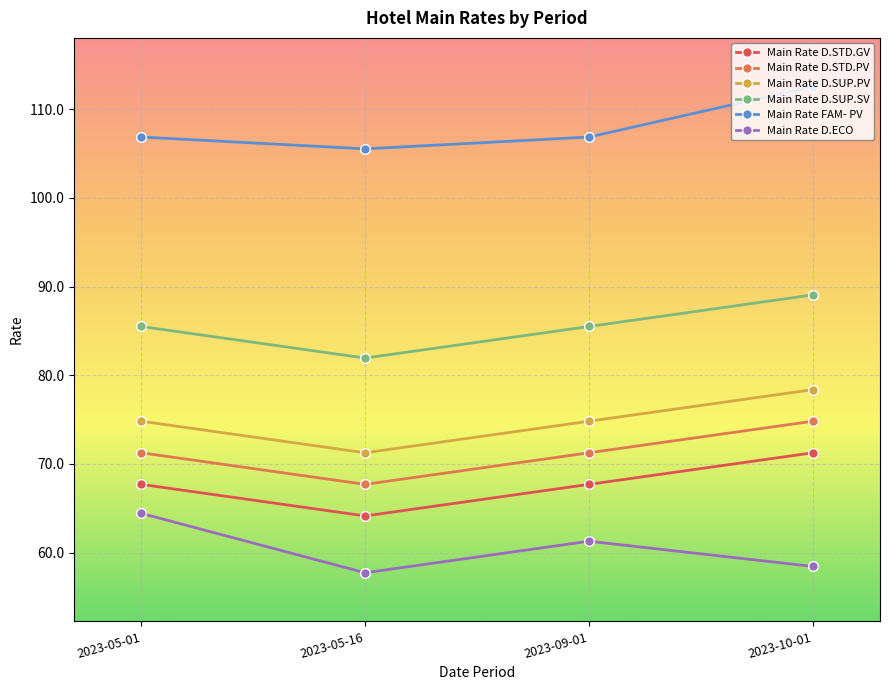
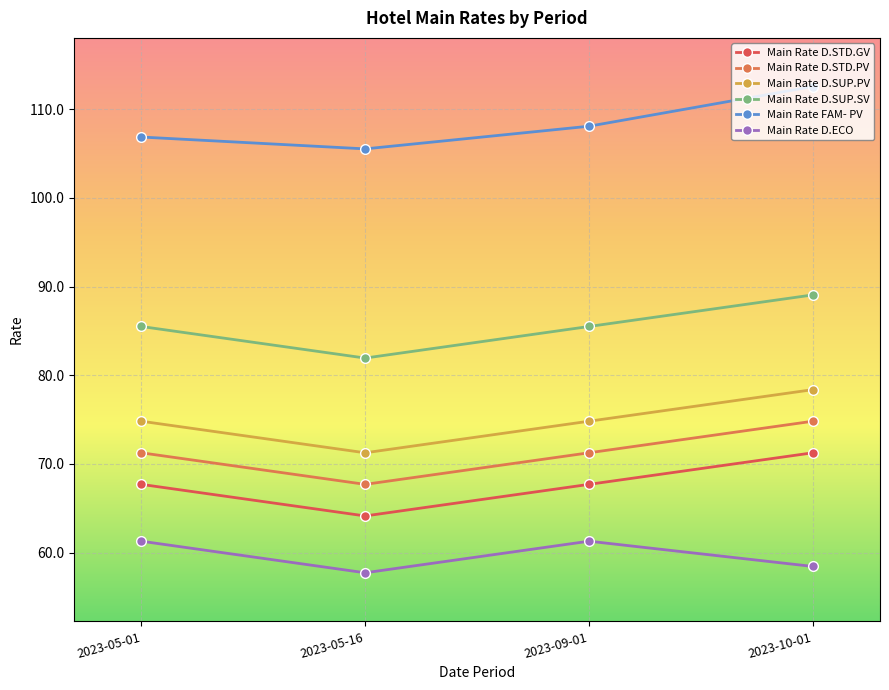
  {
    "Main Rate D.SUP.SV": {
      "2023-05-01": 86,
      "2023-05-16": 82,
      "2023-09-01": 86,
      "2023-10-01": 89
    },
    "Main Rate FAM- PV": {
      "2023-05-01": 107,
      "2023-05-16": 106,
-     "2023-09-01": 107
+     "2023-09-01": 108
    },
    "Main Rate D.ECO": {
-     "2023-05-01": 64,
+     "2023-05-01": 61,
      "2023-05-16": 58,
      "2023-09-01": 61,
      "2023-10-01": 58
    }
  }
